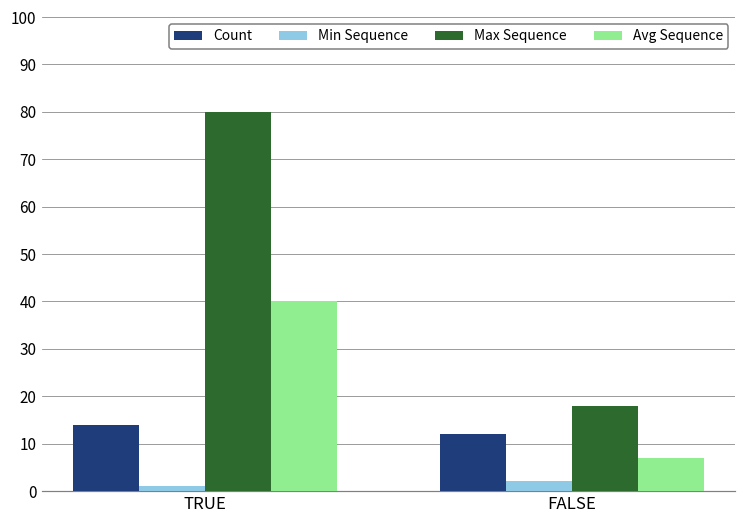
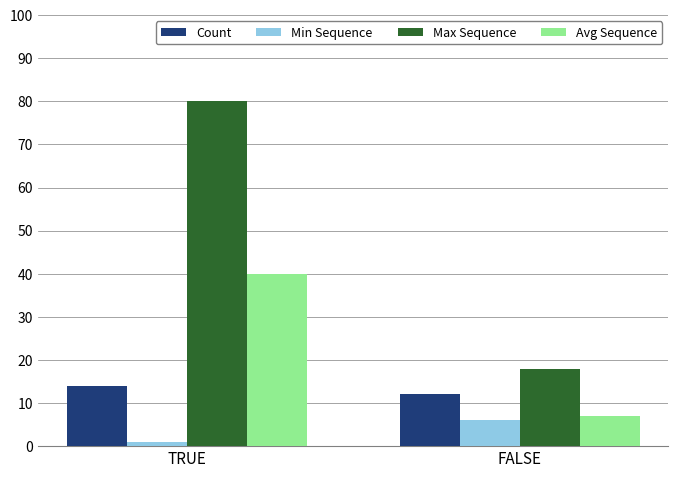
  {
    "Count": {
      "TRUE": 14,
      "FALSE": 12
    },
    "Min Sequence": {
      "TRUE": 1,
-     "FALSE": 2
+     "FALSE": 6
    },
    "Max Sequence": {
      "TRUE": 80,
      "FALSE": 18
    },
    "Avg Sequence": {
      "TRUE": 40,
      "FALSE": 7
    }
  }
